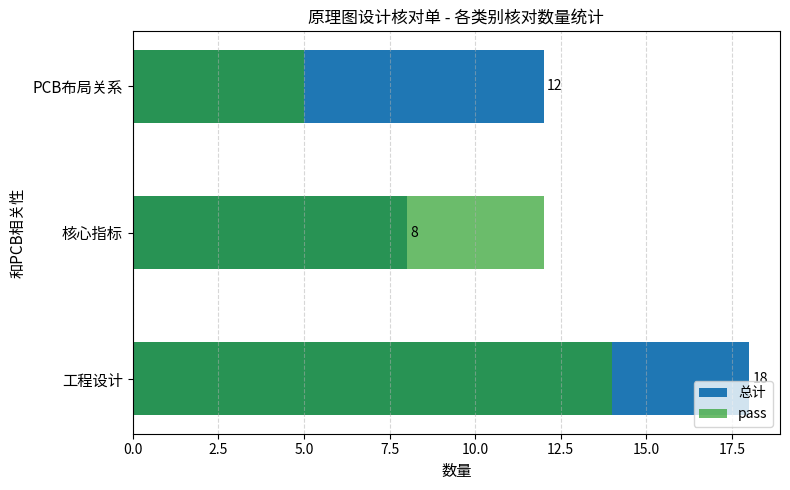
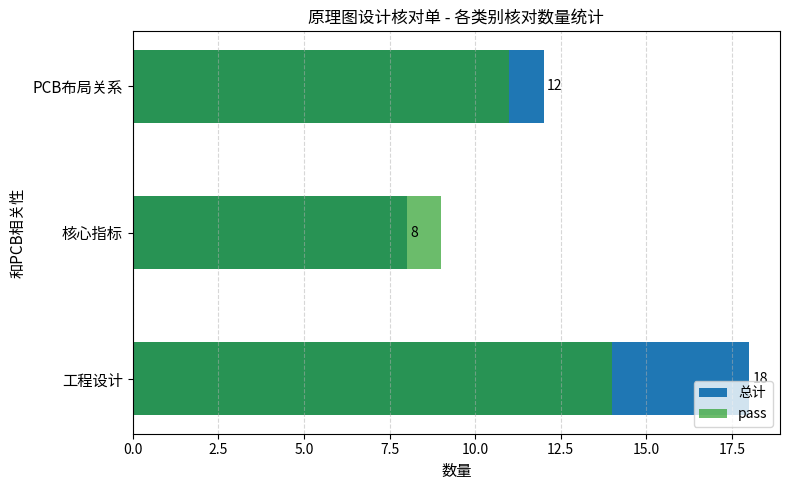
  {
    "总计": {
      "PCB布局关系": 12
    },
    "pass": {
-     "PCB布局关系": 5,
-     "核心指标": 12
+     "PCB布局关系": 11,
+     "核心指标": 9
    }
  }
